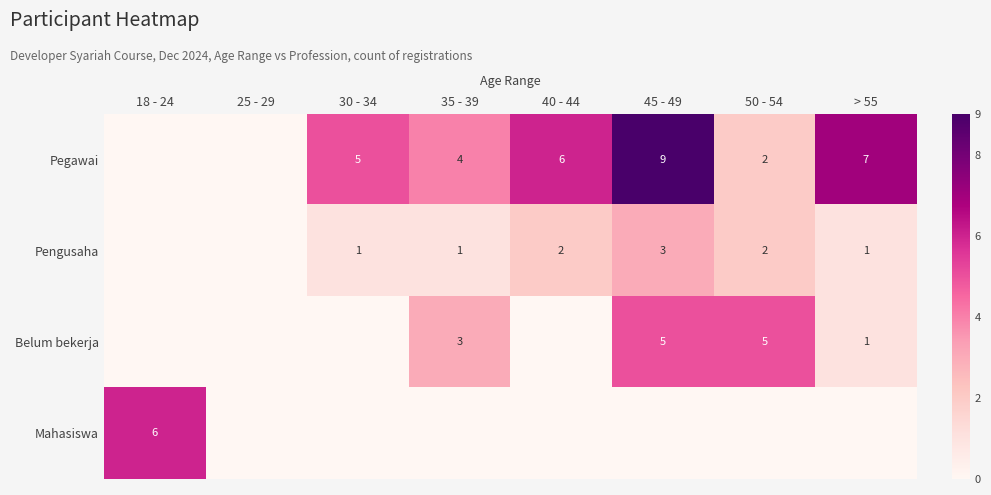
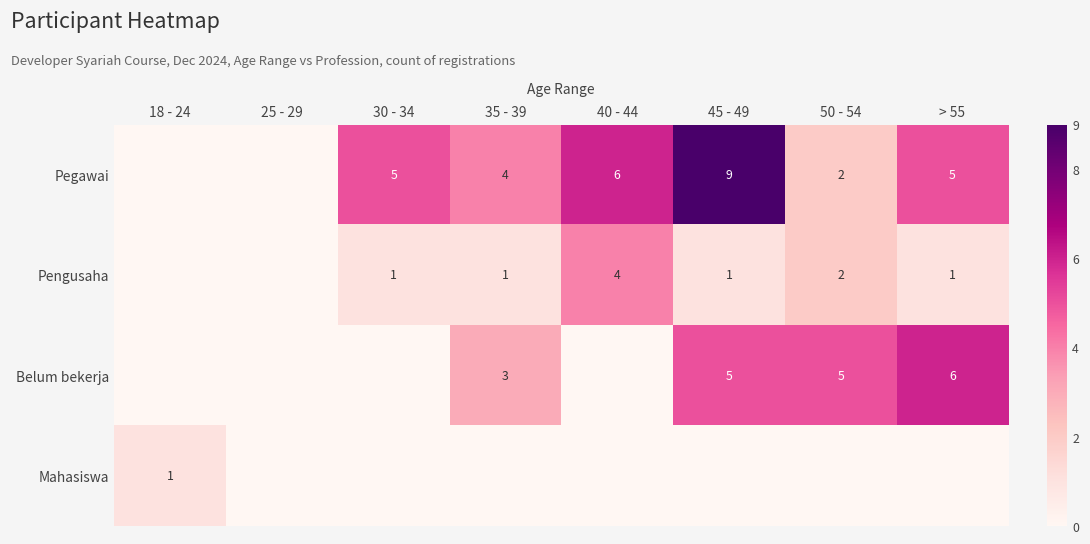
  {
    "Pegawai": {
      "30 - 34": 5,
      "35 - 39": 4,
      "40 - 44": 6,
      "45 - 49": 9,
      "50 - 54": 2,
-     "> 55": 7
+     "> 55": 5
    },
    "Pengusaha": {
      "30 - 34": 1,
      "35 - 39": 1,
-     "40 - 44": 2,
-     "45 - 49": 3,
+     "40 - 44": 4,
+     "45 - 49": 1,
      "50 - 54": 2,
      "> 55": 1
    },
    "Belum bekerja": {
      "35 - 39": 3,
      "45 - 49": 5,
      "50 - 54": 5,
-     "> 55": 1
+     "> 55": 6
    },
    "Mahasiswa": {
-     "18 - 24": 6
+     "18 - 24": 1
    }
  }
